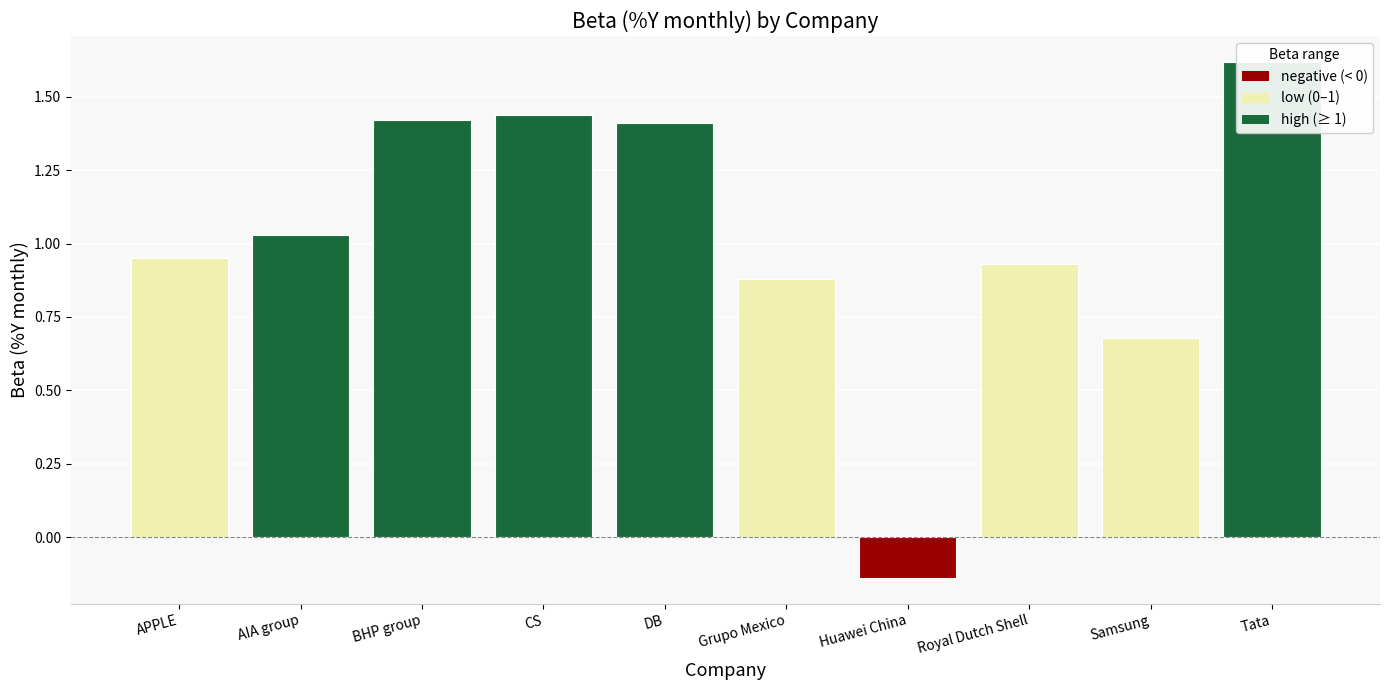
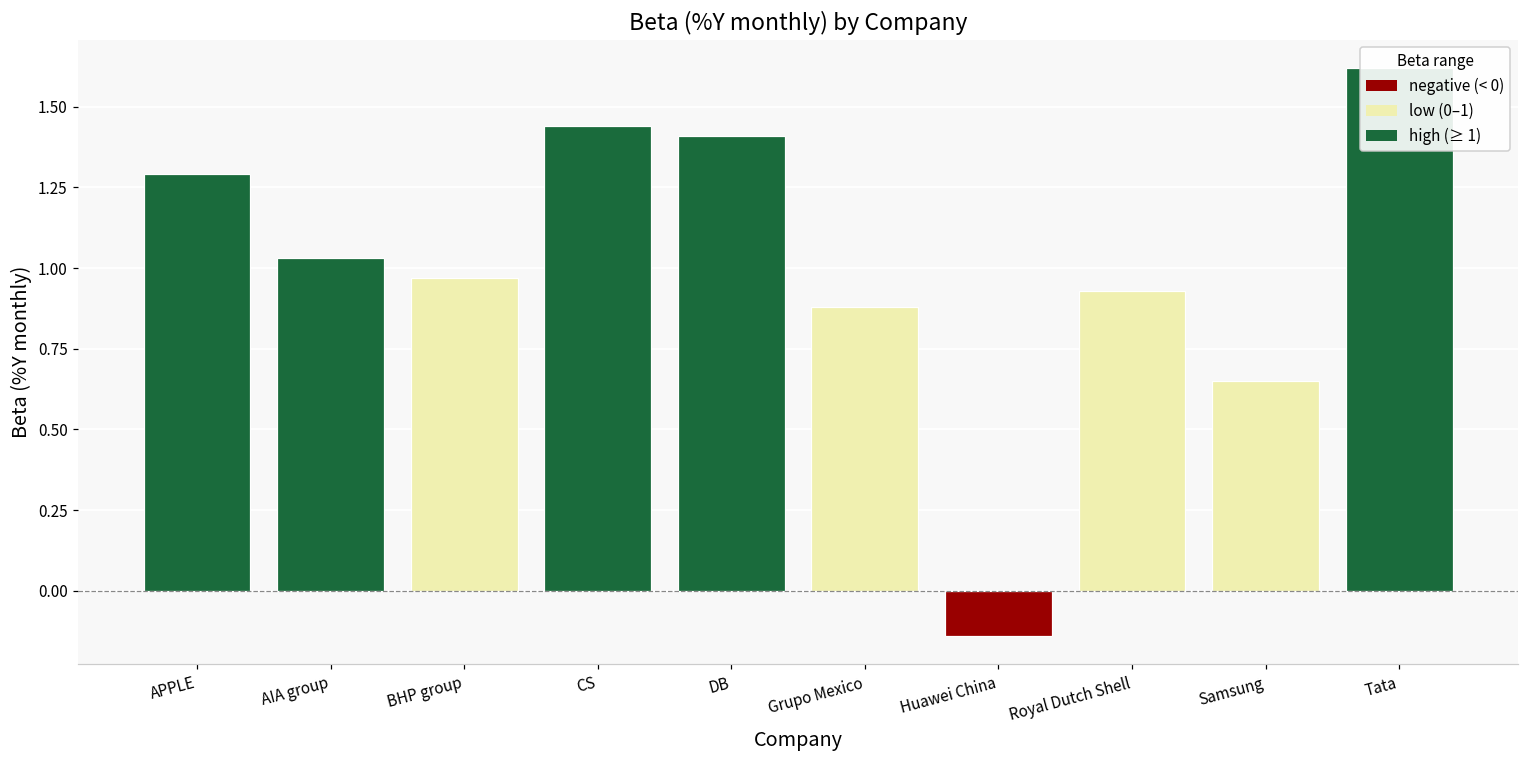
  {
-   "APPLE": 0.95,
+   "APPLE": 1.29,
    "AIA group": 1.03,
-   "BHP group": 1.42,
+   "BHP group": 0.97,
    "CS": 1.44,
    "DB": 1.41,
    "Grupo Mexico": 0.88,
    "Huawei China": -0.14,
    "Royal Dutch Shell": 0.93,
-   "Samsung": 0.68
+   "Samsung": 0.65
  }
